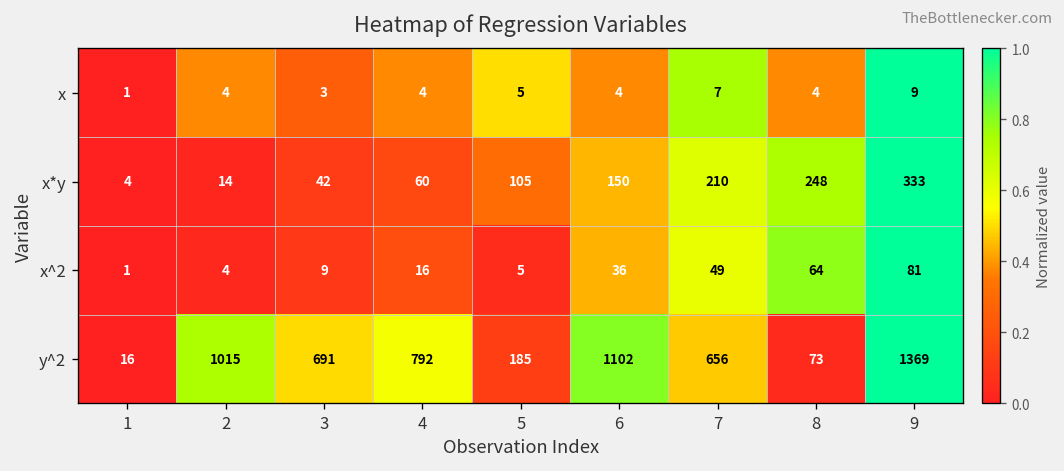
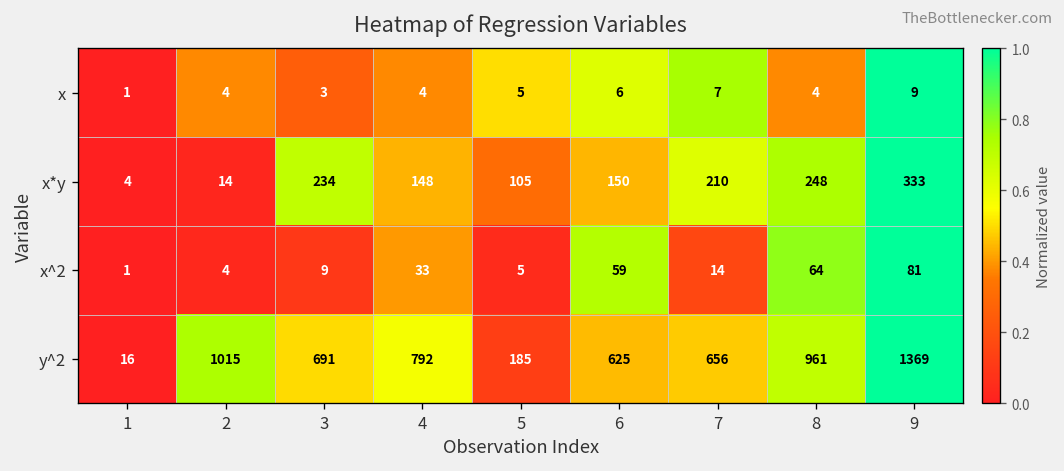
  {
    "x": {
      "1": 1,
      "2": 4,
      "3": 3,
      "4": 4,
      "5": 5,
-     "6": 4,
+     "6": 6,
      "7": 7,
      "8": 4,
      "9": 9
    },
    "x*y": {
      "1": 4,
      "2": 14,
-     "3": 42,
-     "4": 60,
+     "3": 234,
+     "4": 148,
      "5": 105,
      "6": 150,
      "7": 210,
      "8": 248,
      "9": 333
    },
    "x^2": {
      "1": 1,
      "2": 4,
      "3": 9,
-     "4": 16,
+     "4": 33,
      "5": 5,
-     "6": 36,
-     "7": 49,
+     "6": 59,
+     "7": 14,
      "8": 64,
      "9": 81
    },
    "y^2": {
      "1": 16,
      "2": 1015,
      "3": 691,
      "4": 792,
      "5": 185,
-     "6": 1102,
+     "6": 625,
      "7": 656,
-     "8": 73,
+     "8": 961,
      "9": 1369
    }
  }
